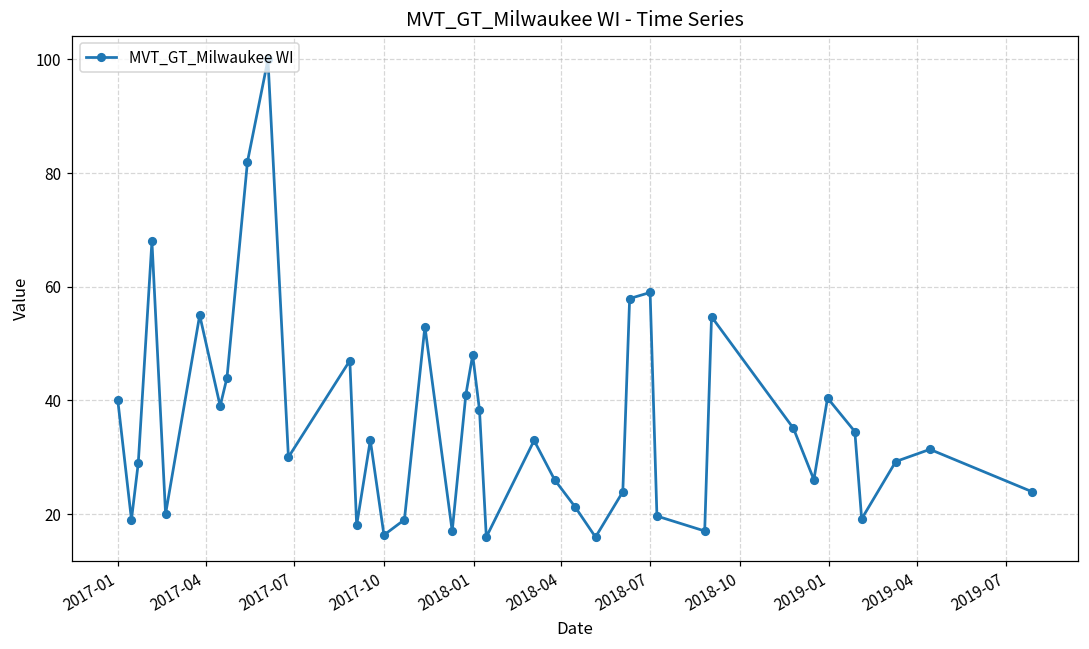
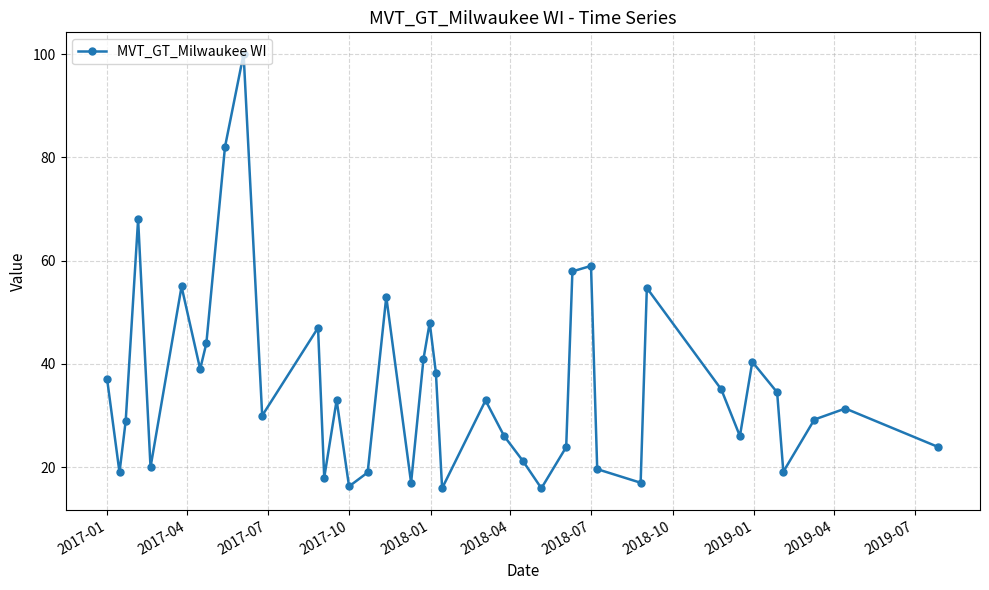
  {
-   "2017-01": 40,
+   "2017-01": 37,
    "2017-10": 16,
    "2018-07": 59
  }
